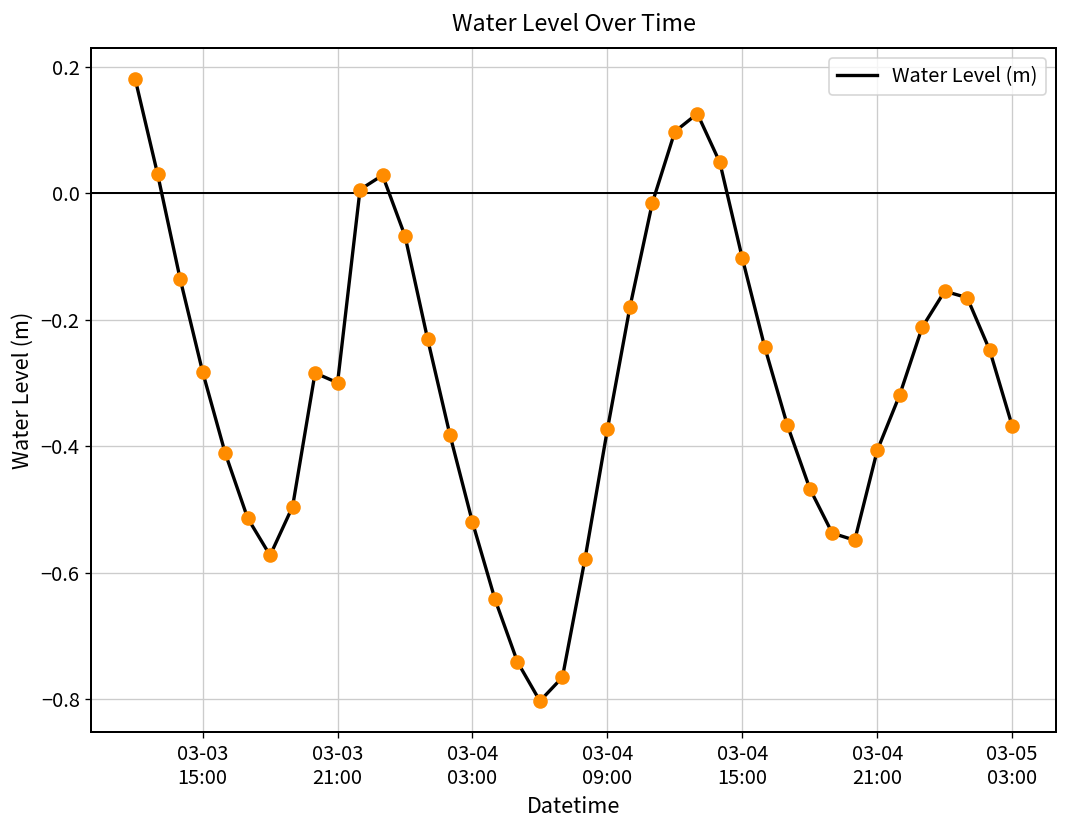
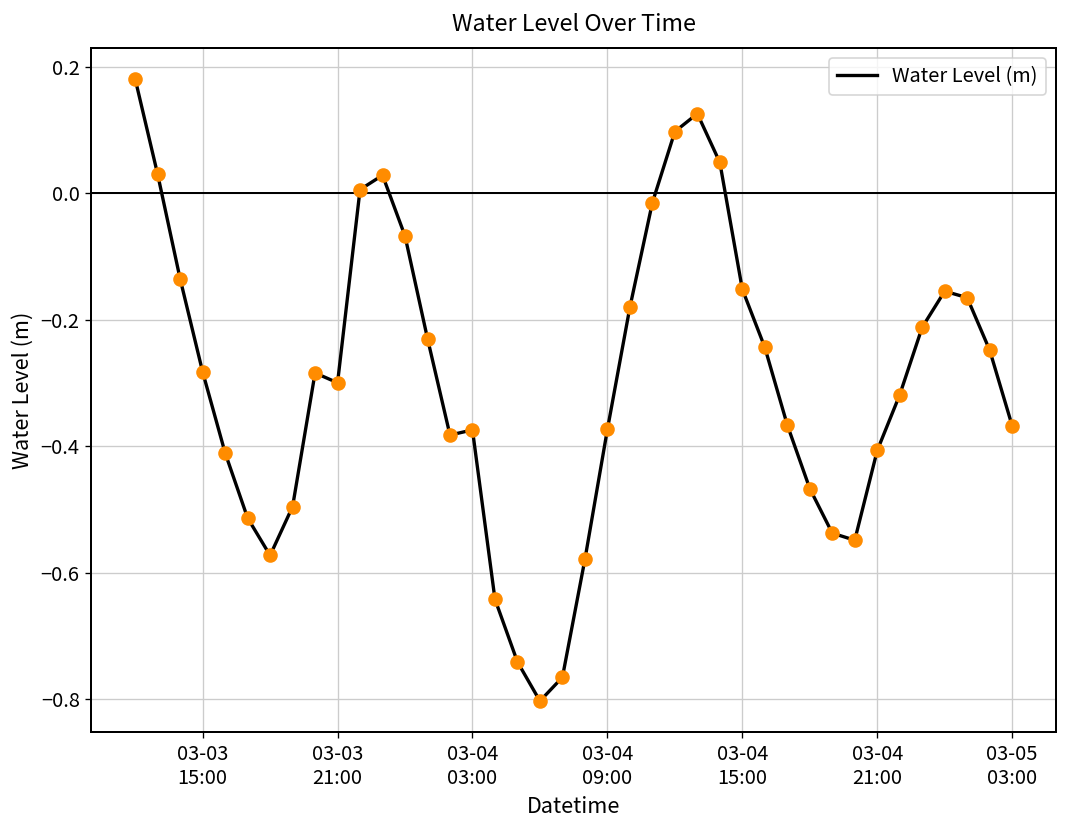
  {
    "03-03 15:00": -0.28,
    "03-03 21:00": -0.30,
-   "03-04 03:00": -0.52,
+   "03-04 03:00": -0.37,
    "03-04 09:00": -0.37,
-   "03-04 15:00": -0.10,
+   "03-04 15:00": -0.15,
    "03-04 21:00": -0.41,
    "03-05 03:00": -0.37
  }
